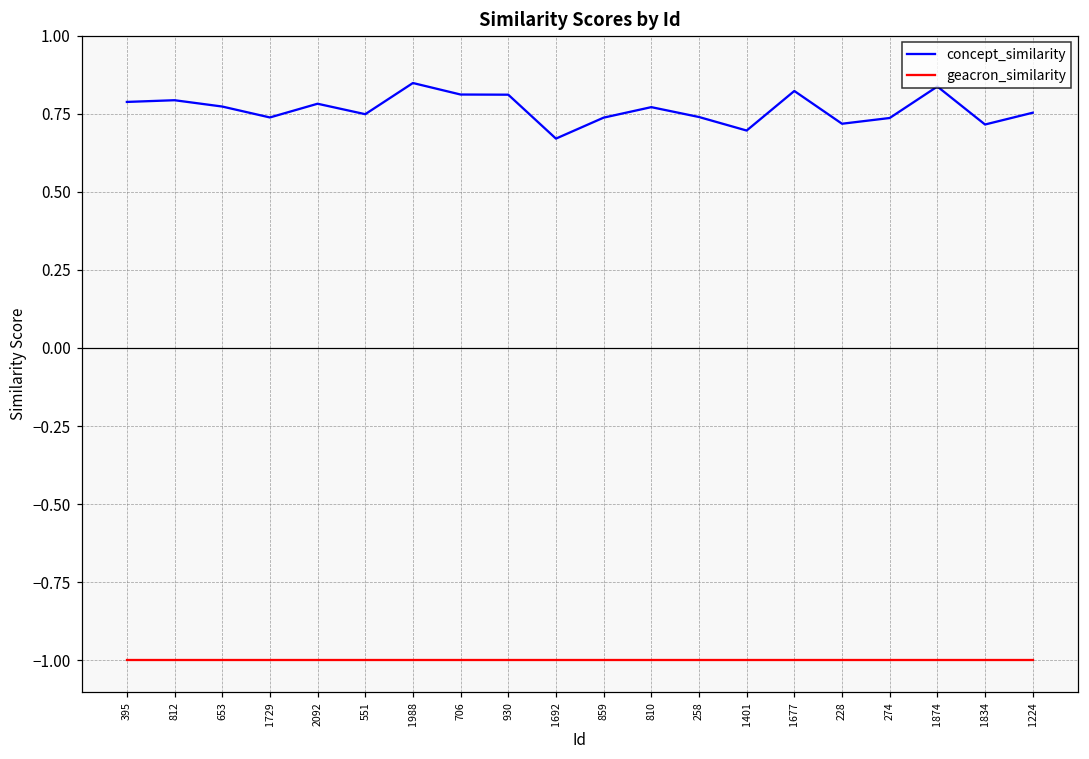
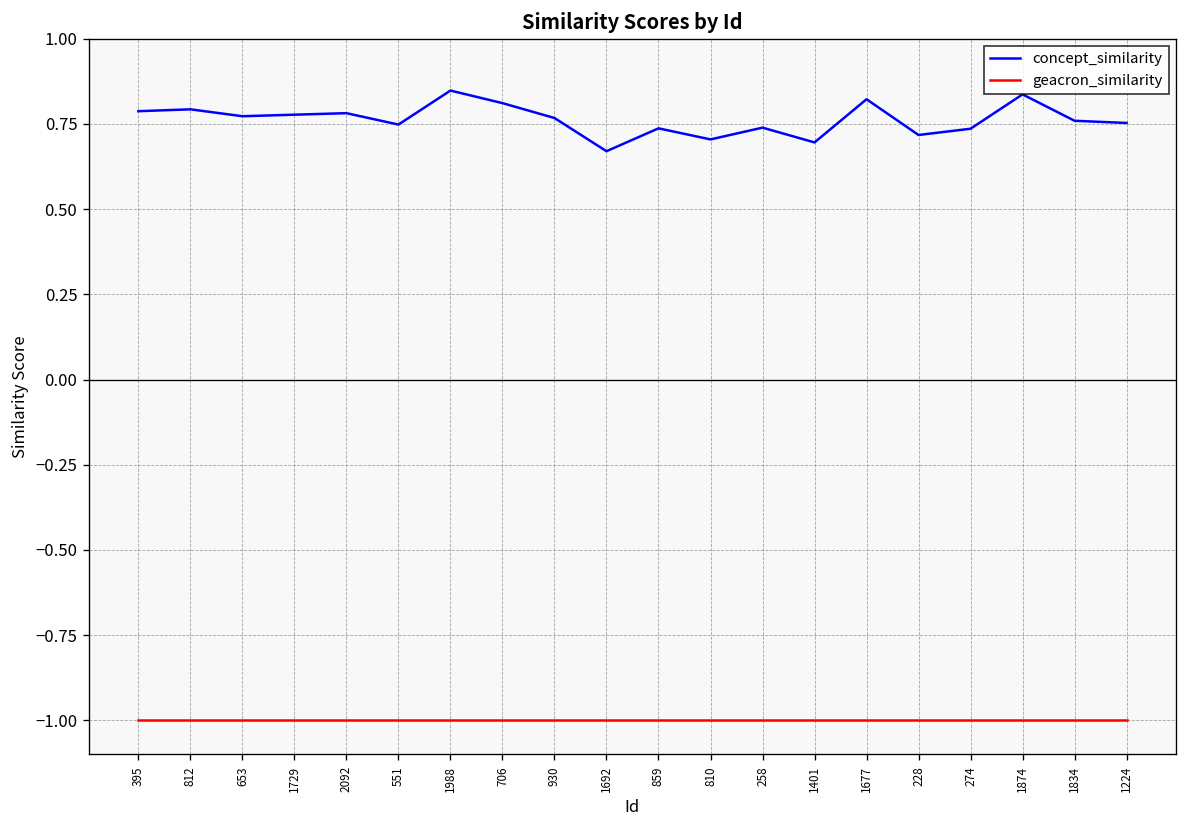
  {
    "concept_similarity": {
      "395": 0.79,
      "812": 0.79,
      "653": 0.77,
-     "1729": 0.74,
+     "1729": 0.78,
      "2092": 0.78,
      "551": 0.75,
      "1988": 0.85,
      "706": 0.81,
-     "930": 0.81,
+     "930": 0.77,
      "1692": 0.67,
      "859": 0.74,
-     "810": 0.77,
+     "810": 0.70,
      "258": 0.74,
      "1401": 0.70,
      "1677": 0.82,
      "228": 0.72,
      "274": 0.74,
-     "1834": 0.72,
+     "1834": 0.76,
      "1224": 0.75
    },
    "geacron_similarity": {
      "395": -1.00,
      "812": -1.00,
      "653": -1.00,
      "1729": -1.00,
      "2092": -1.00,
      "551": -1.00,
      "1988": -1.00,
      "706": -1.00,
      "930": -1.00,
      "1692": -1.00,
      "859": -1.00,
      "810": -1.00,
      "258": -1.00,
      "1401": -1.00,
      "1677": -1.00,
      "228": -1.00,
      "274": -1.00,
      "1874": -1.00,
      "1834": -1.00,
      "1224": -1.00
    }
  }
